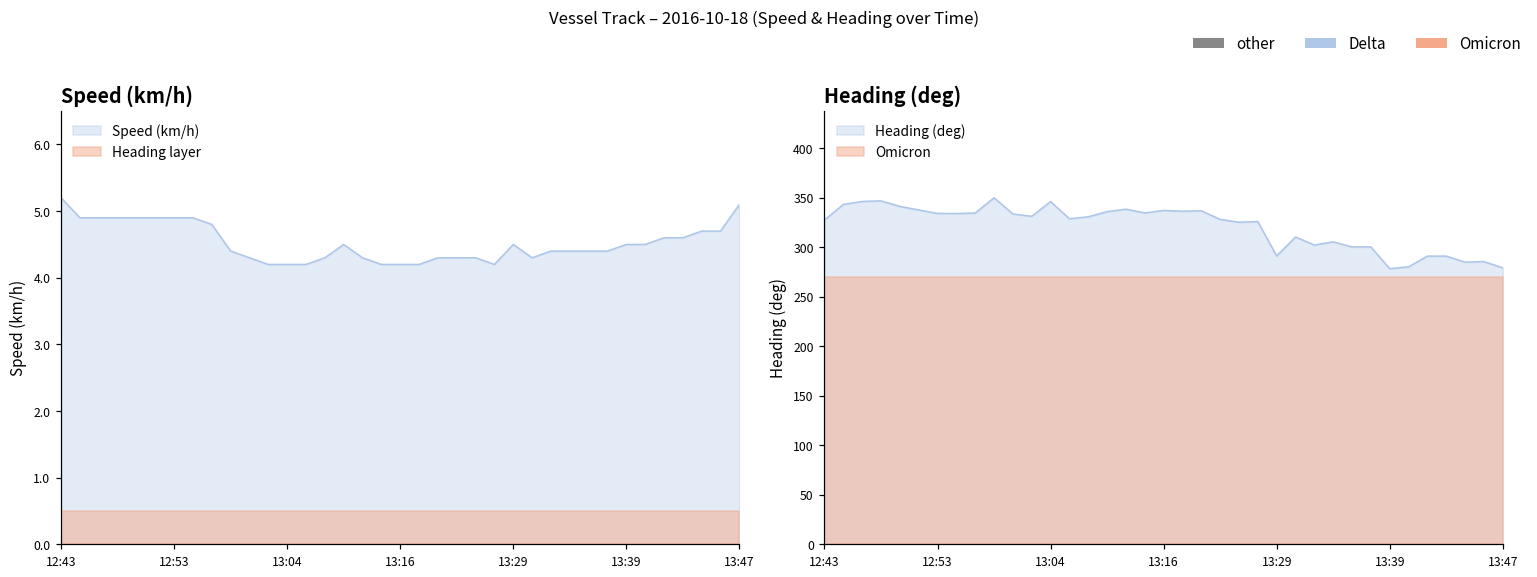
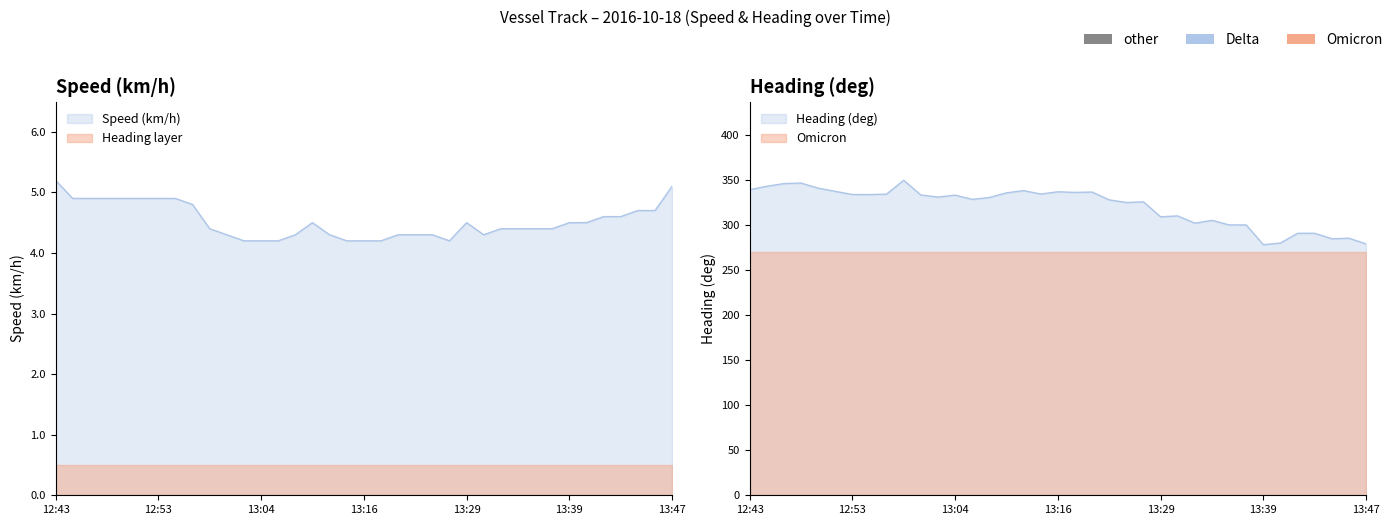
  {
    "Speed (km/h)": {
      "Speed (km/h)": {
        "12:43": 5.2,
        "12:53": 4.9,
        "13:04": 4.2,
        "13:16": 4.2,
        "13:29": 4.5,
        "13:39": 4.5,
        "13:47": 5.1
      },
      "Heading layer": {
        "12:43": 0.5,
        "12:53": 0.5,
        "13:04": 0.5,
        "13:16": 0.5,
        "13:29": 0.5,
        "13:39": 0.5,
        "13:47": 0.5
      }
    },
    "Heading (deg)": {
      "Heading (deg)": {
-       "12:43": 330,
+       "12:43": 340,
        "12:53": 330,
-       "13:04": 350,
+       "13:04": 330,
        "13:16": 340,
-       "13:29": 290,
+       "13:29": 310,
        "13:39": 280,
        "13:47": 280
      },
      "Omicron": {
        "12:43": 270,
        "12:53": 270,
        "13:04": 270,
        "13:16": 270,
        "13:29": 270,
        "13:39": 270,
        "13:47": 270
      }
    }
  }
